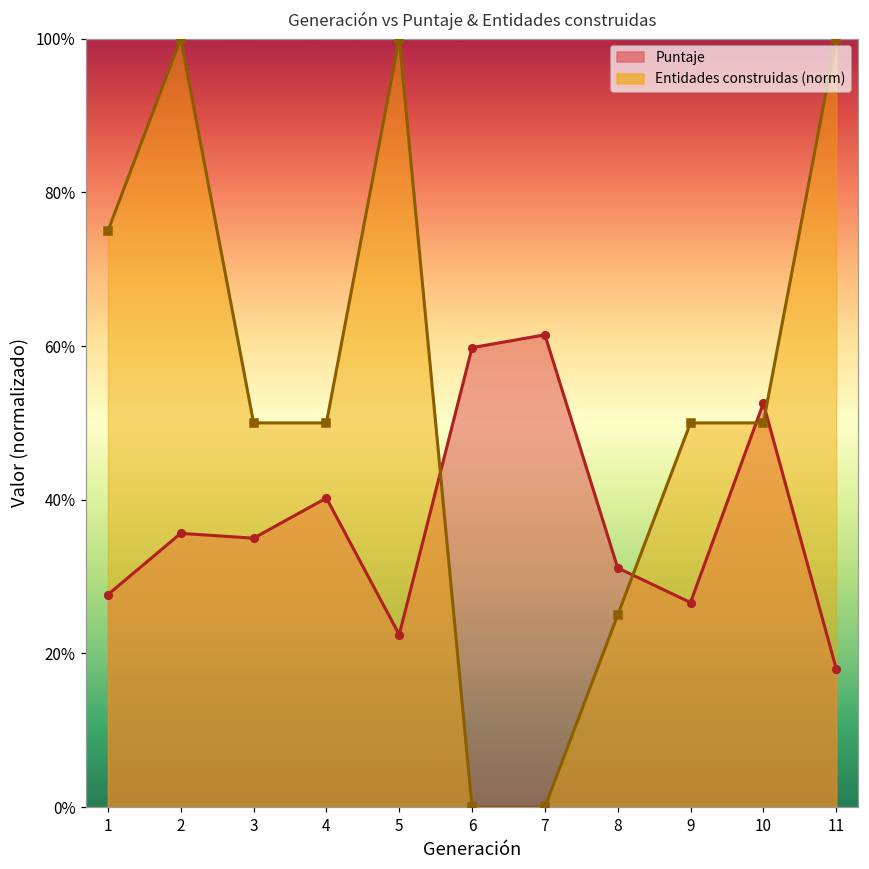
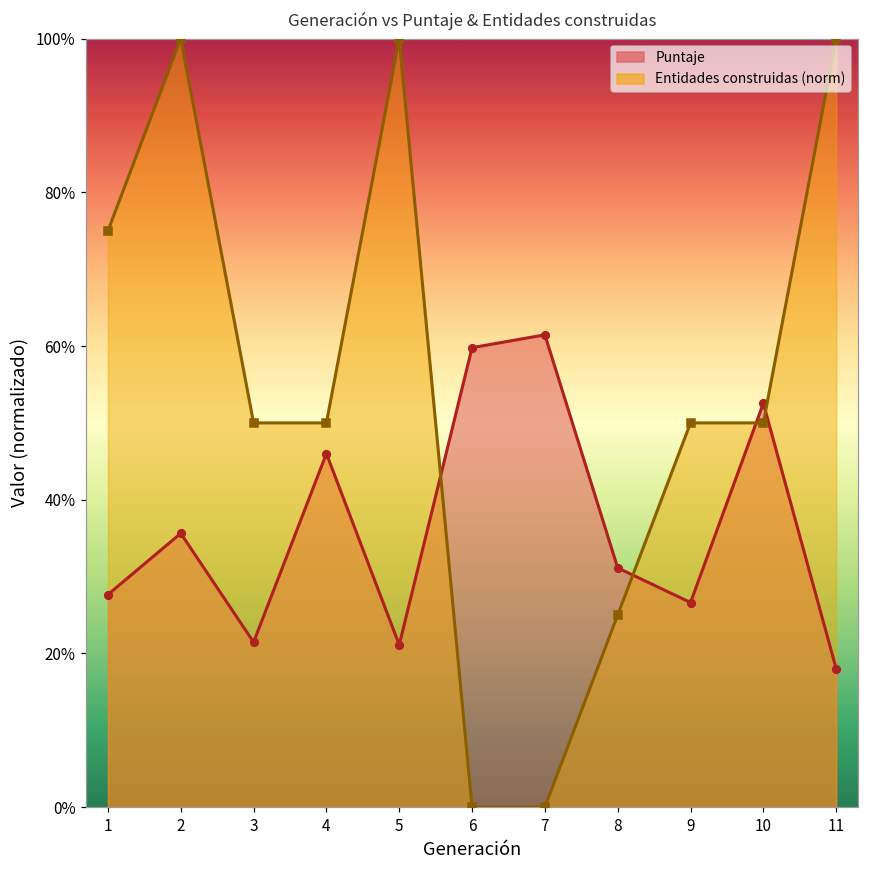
  {
    "Puntaje": {
      "1": "28%",
      "2": "36%",
-     "3": "35%",
-     "4": "40%",
-     "5": "22%",
+     "3": "21%",
+     "4": "46%",
+     "5": "21%",
      "6": "60%",
      "7": "61%",
      "8": "31%",
      "9": "27%",
      "10": "53%",
      "11": "18%"
    },
    "Entidades construidas (norm)": {
      "1": "75%",
      "2": "100%",
      "3": "50%",
      "4": "50%",
      "5": "100%",
      "6": "0%",
      "7": "0%",
      "8": "25%",
      "9": "50%",
      "10": "50%",
      "11": "100%"
    }
  }
